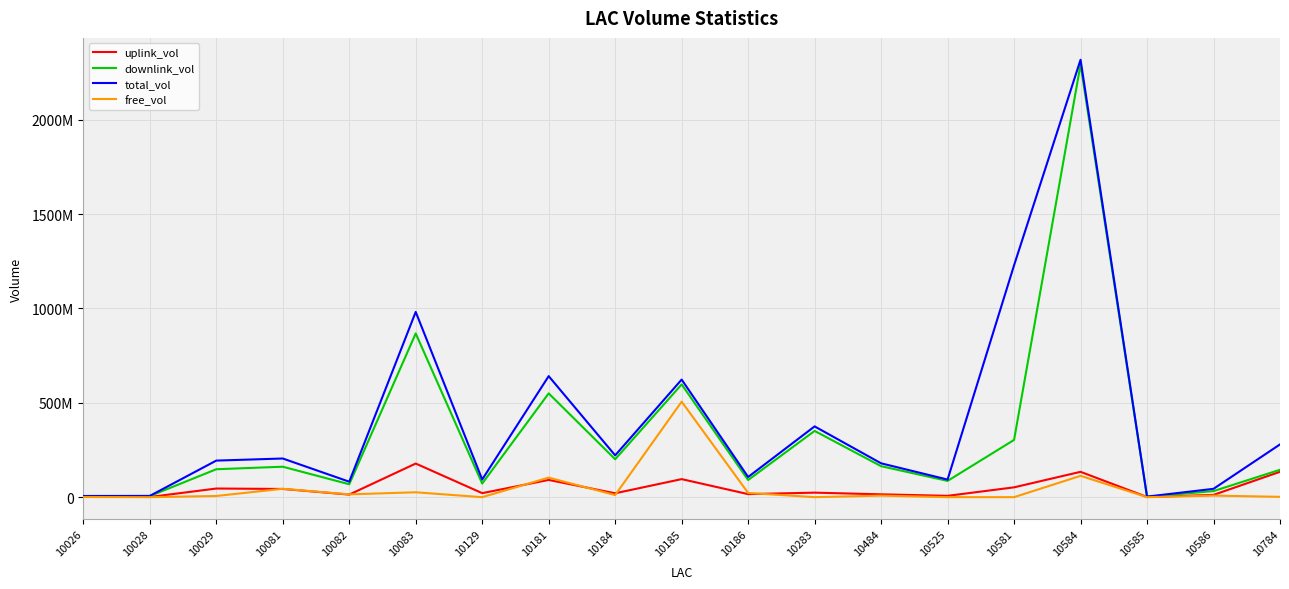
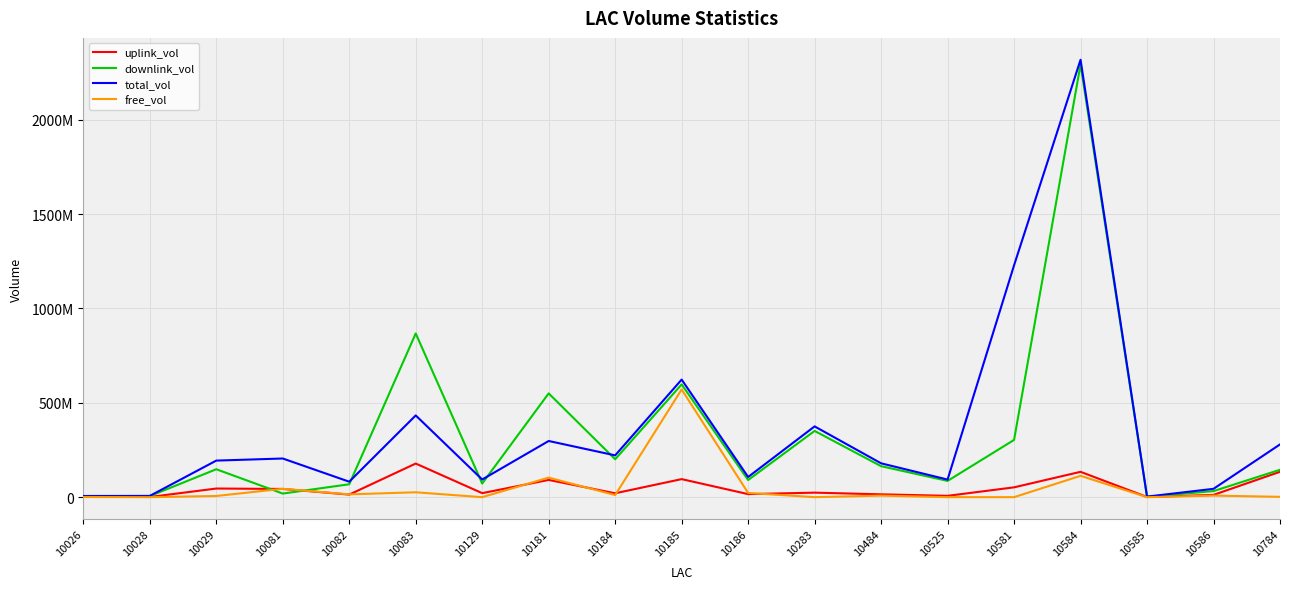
  {
    "uplink_vol": {
      "10029": 50000000,
      "10083": 180000000,
      "10129": 20000000,
      "10185": 100000000,
      "10283": 20000000,
      "10581": 50000000,
      "10584": 130000000
    },
    "downlink_vol": {
      "10029": 150000000,
-     "10081": 160000000,
+     "10081": 20000000,
      "10082": 70000000,
      "10083": 870000000,
      "10129": 70000000,
      "10181": 550000000,
      "10184": 200000000,
      "10185": 600000000,
      "10186": 90000000,
      "10283": 350000000,
      "10484": 160000000,
      "10581": 300000000,
      "10584": 2290000000
    },
    "total_vol": {
      "10029": 190000000,
      "10081": 200000000,
      "10082": 80000000,
-     "10083": 980000000,
+     "10083": 430000000,
      "10129": 90000000,
-     "10181": 640000000,
+     "10181": 300000000,
      "10184": 220000000,
      "10185": 620000000,
      "10186": 110000000,
      "10283": 380000000,
      "10484": 180000000,
      "10581": 1230000000,
      "10584": 2320000000,
      "10784": 280000000
    },
    "free_vol": {
      "10029": 10000000,
      "10083": 30000000,
      "10129": 0,
-     "10185": 510000000,
+     "10185": 570000000,
      "10283": 0,
      "10581": 0,
      "10584": 110000000,
      "10784": 0
    }
  }
